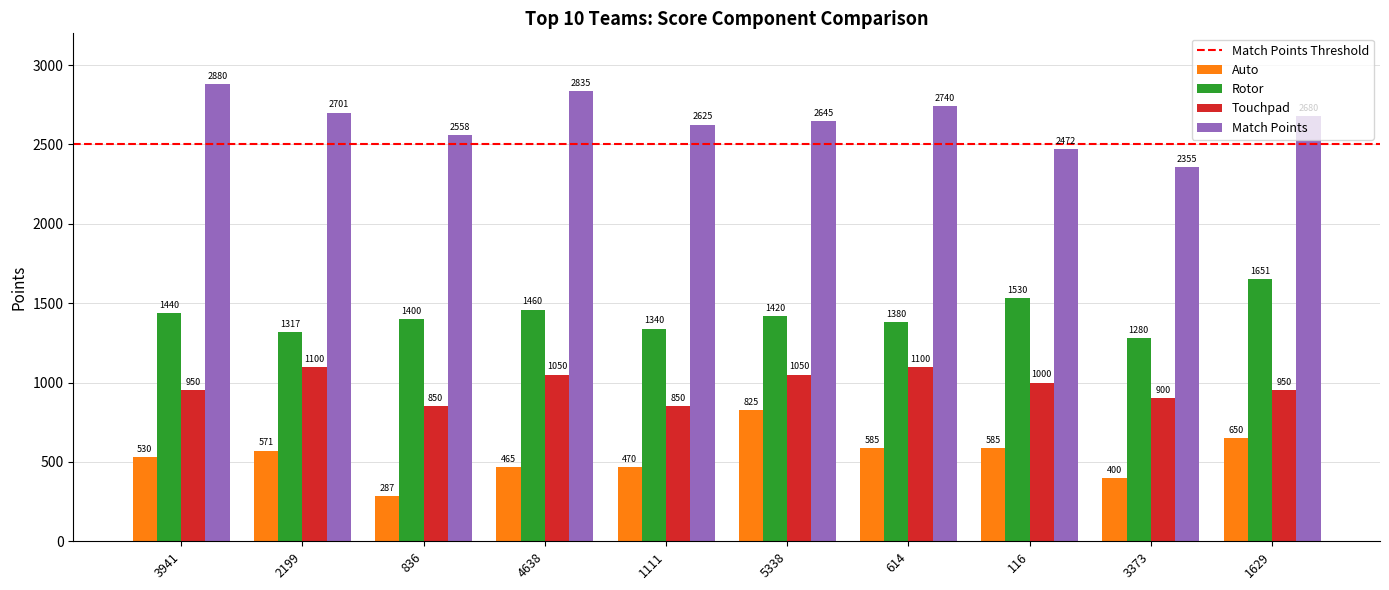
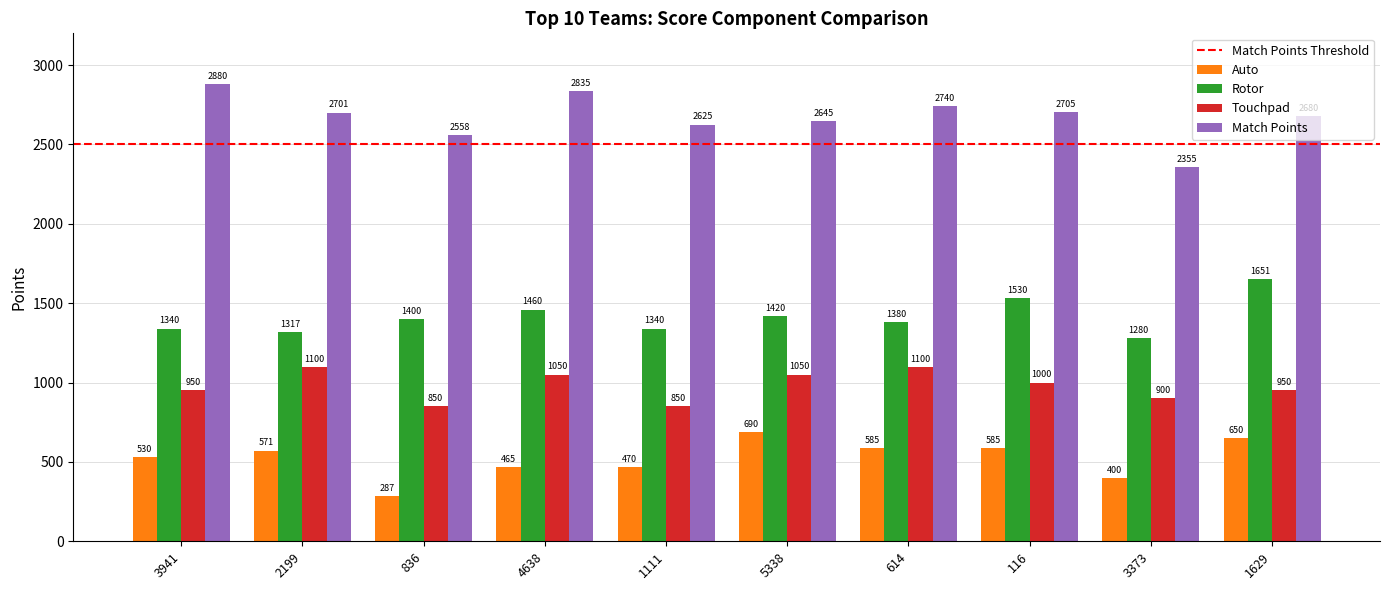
  {
    "Auto": {
      "3941": 530,
      "2199": 571,
      "836": 287,
      "4638": 465,
      "1111": 470,
-     "5338": 825,
+     "5338": 690,
      "614": 585,
      "116": 585,
      "3373": 400,
      "1629": 650
    },
    "Rotor": {
-     "3941": 1440,
+     "3941": 1340,
      "2199": 1317,
      "836": 1400,
      "4638": 1460,
      "1111": 1340,
      "5338": 1420,
      "614": 1380,
      "116": 1530,
      "3373": 1280,
      "1629": 1651
    },
    "Touchpad": {
      "3941": 950,
      "2199": 1100,
      "836": 850,
      "4638": 1050,
      "1111": 850,
      "5338": 1050,
      "614": 1100,
      "116": 1000,
      "3373": 900,
      "1629": 950
    },
    "Match Points": {
      "3941": 2880,
      "2199": 2701,
      "836": 2558,
      "4638": 2835,
      "1111": 2625,
      "5338": 2645,
      "614": 2740,
-     "116": 2472,
+     "116": 2705,
      "3373": 2355
    }
  }
